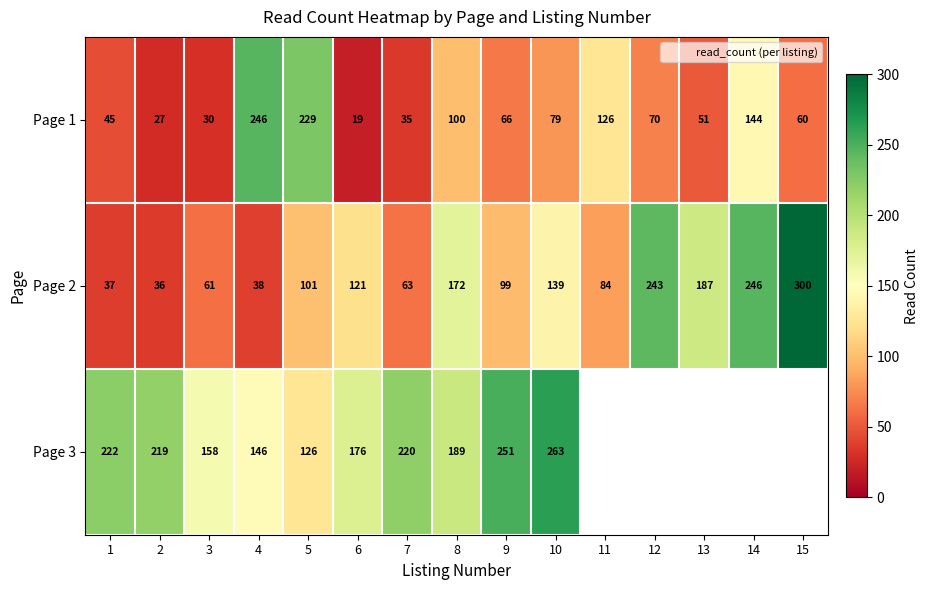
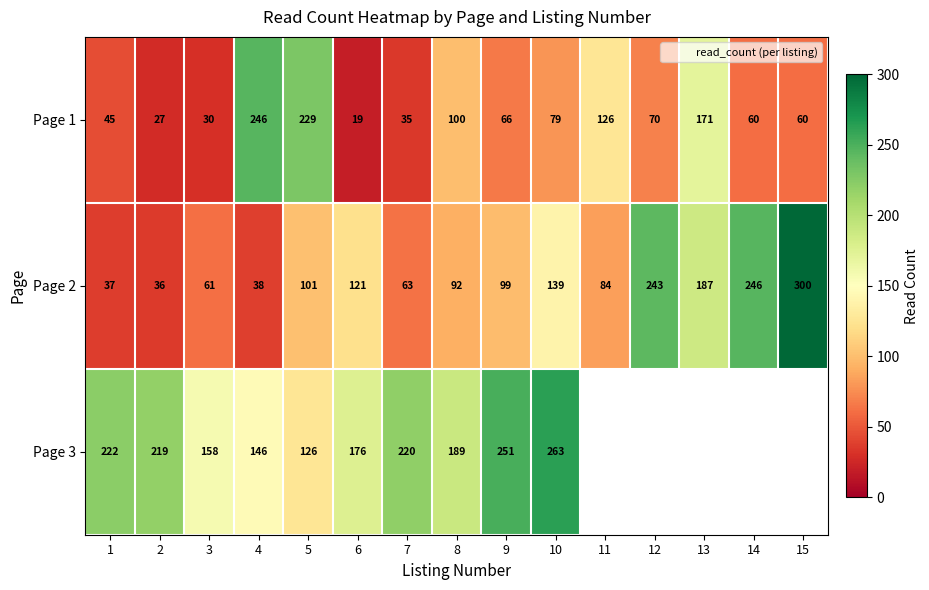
  {
    "Page 1": {
      "1": 45,
      "2": 27,
      "3": 30,
      "4": 246,
      "5": 229,
      "6": 19,
      "7": 35,
      "8": 100,
      "9": 66,
      "10": 79,
      "11": 126,
      "12": 70,
-     "13": 51,
-     "14": 144,
+     "13": 171,
+     "14": 60,
      "15": 60
    },
    "Page 2": {
      "1": 37,
      "2": 36,
      "3": 61,
      "4": 38,
      "5": 101,
      "6": 121,
      "7": 63,
-     "8": 172,
+     "8": 92,
      "9": 99,
      "10": 139,
      "11": 84,
      "12": 243,
      "13": 187,
      "14": 246,
      "15": 300
    },
    "Page 3": {
      "1": 222,
      "2": 219,
      "3": 158,
      "4": 146,
      "5": 126,
      "6": 176,
      "7": 220,
      "8": 189,
      "9": 251,
      "10": 263
    }
  }
